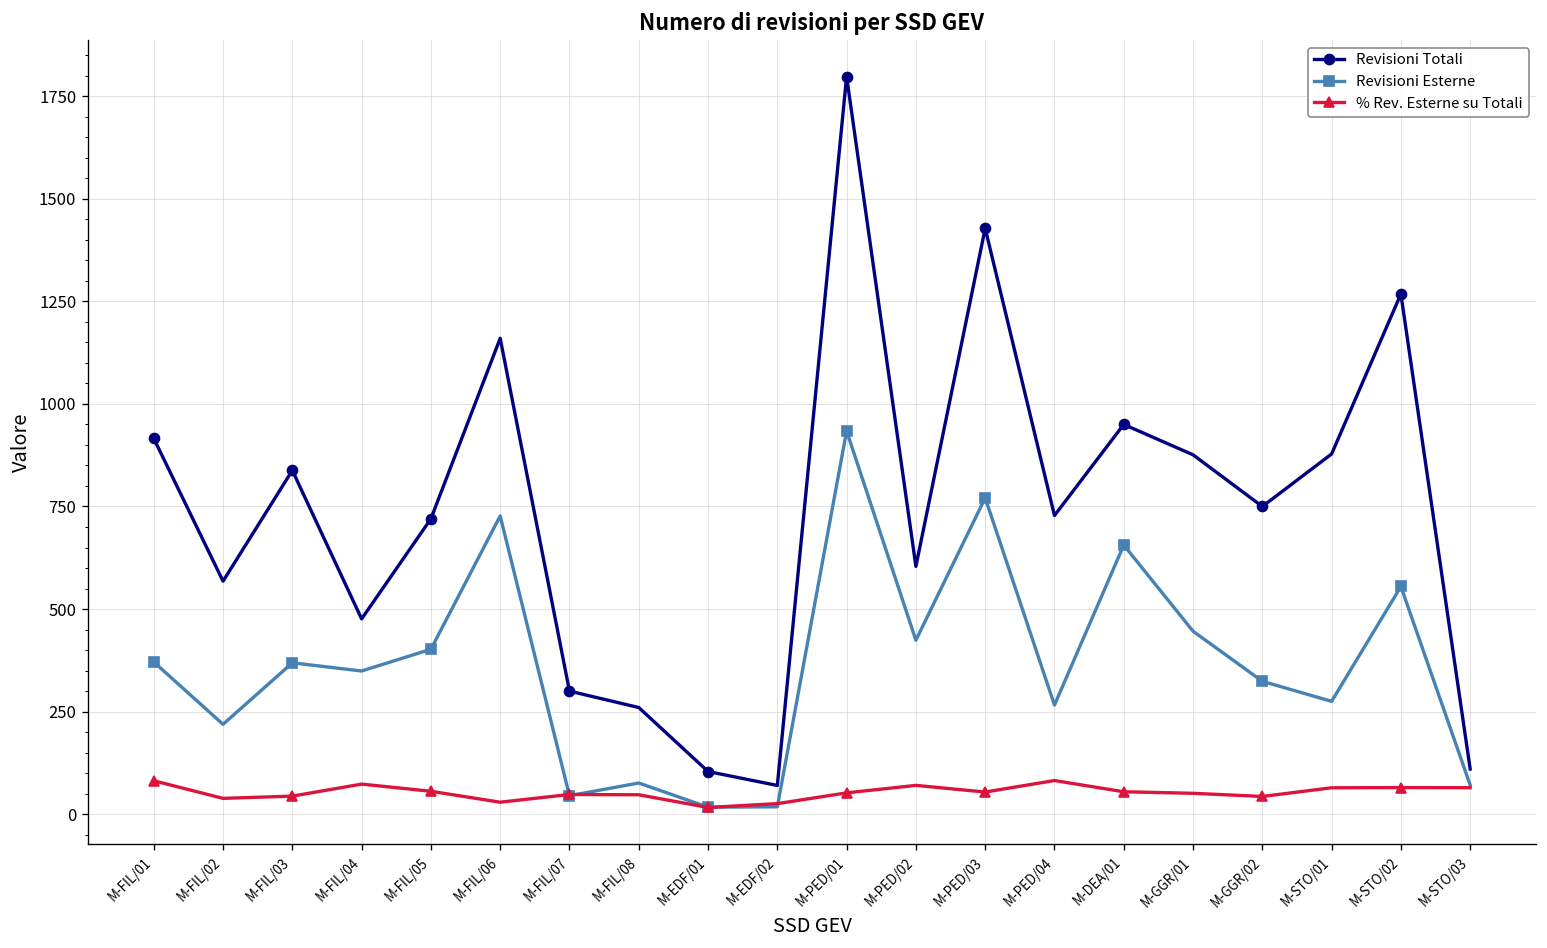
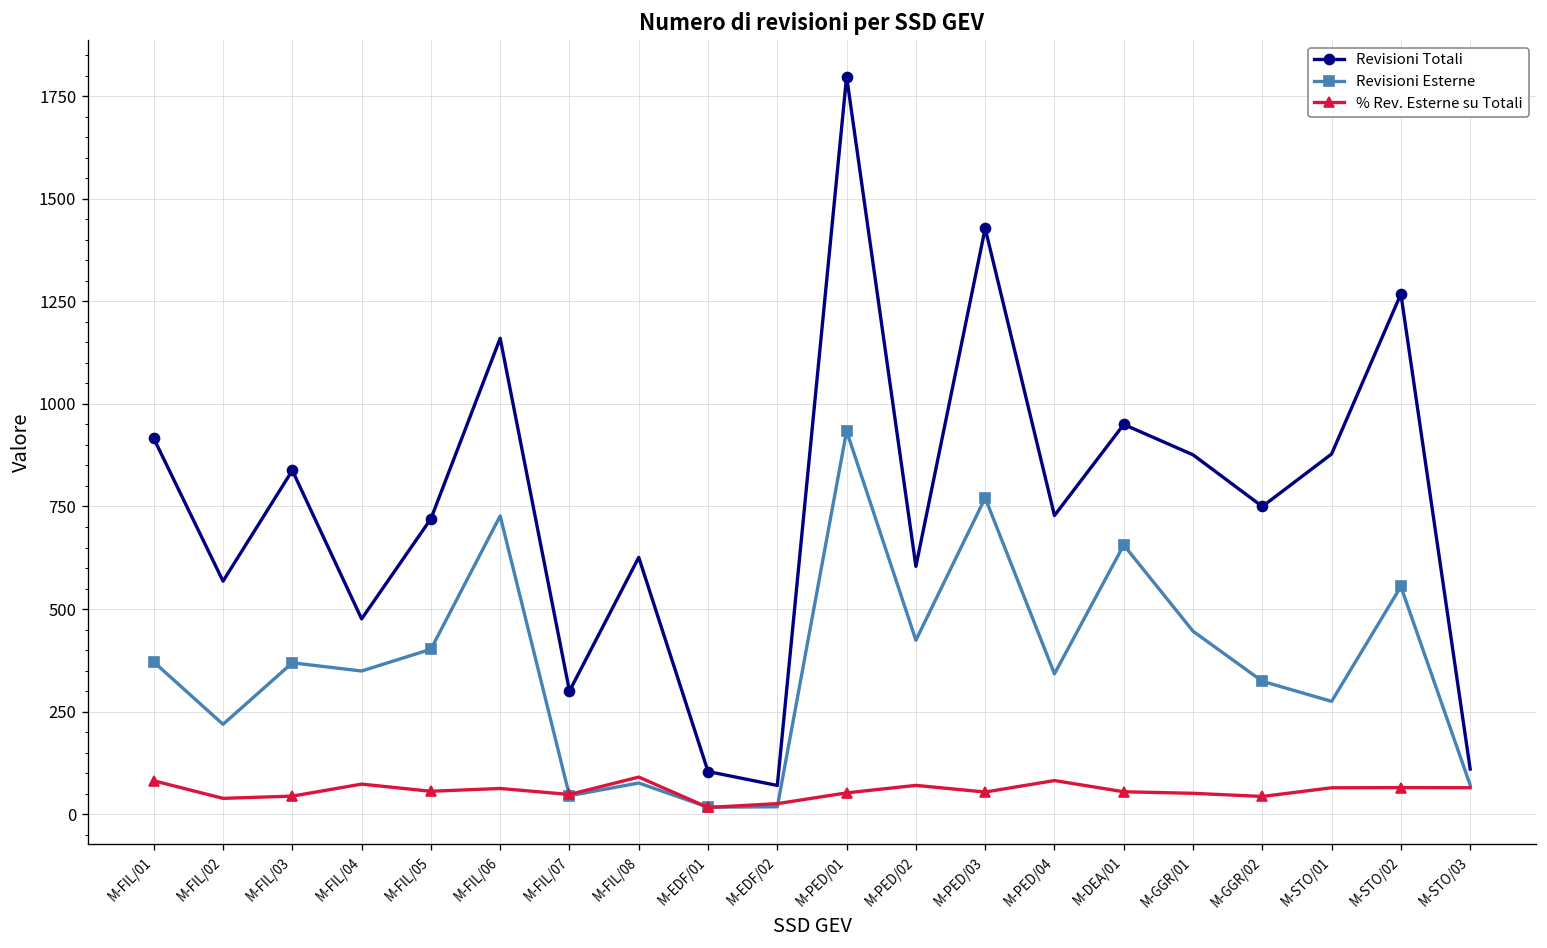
  {
    "Revisioni Totali": {
      "M-FIL/01": 920,
      "M-FIL/02": 570,
      "M-FIL/03": 840,
      "M-FIL/04": 480,
      "M-FIL/05": 720,
      "M-FIL/06": 1160,
      "M-FIL/07": 300,
-     "M-FIL/08": 260,
+     "M-FIL/08": 630,
      "M-EDF/01": 100,
      "M-EDF/02": 70,
      "M-PED/01": 1800,
      "M-PED/02": 600,
      "M-PED/03": 1430,
      "M-PED/04": 730,
      "M-DEA/01": 950,
      "M-GGR/01": 880,
      "M-GGR/02": 750,
      "M-STO/01": 880,
      "M-STO/02": 1270,
      "M-STO/03": 110
    },
    "Revisioni Esterne": {
      "M-FIL/01": 370,
      "M-FIL/02": 220,
      "M-FIL/03": 370,
      "M-FIL/04": 350,
      "M-FIL/05": 400,
      "M-FIL/06": 730,
      "M-FIL/08": 80,
      "M-EDF/02": 20,
      "M-PED/01": 930,
      "M-PED/02": 420,
      "M-PED/03": 770,
-     "M-PED/04": 270,
+     "M-PED/04": 340,
      "M-DEA/01": 660,
      "M-GGR/01": 450,
      "M-GGR/02": 320,
      "M-STO/01": 280,
      "M-STO/02": 560
    },
    "% Rev. Esterne su Totali": {
      "M-FIL/01": 80,
      "M-FIL/02": 40,
      "M-FIL/03": 40,
      "M-FIL/04": 70,
      "M-FIL/05": 60,
-     "M-FIL/06": 30,
-     "M-FIL/08": 50,
+     "M-FIL/06": 60,
+     "M-FIL/08": 90,
      "M-EDF/02": 30,
      "M-PED/01": 50,
      "M-PED/02": 70,
      "M-PED/03": 50,
      "M-PED/04": 80,
      "M-DEA/01": 50,
      "M-GGR/01": 50,
      "M-GGR/02": 40,
      "M-STO/01": 60,
      "M-STO/02": 60
    }
  }
